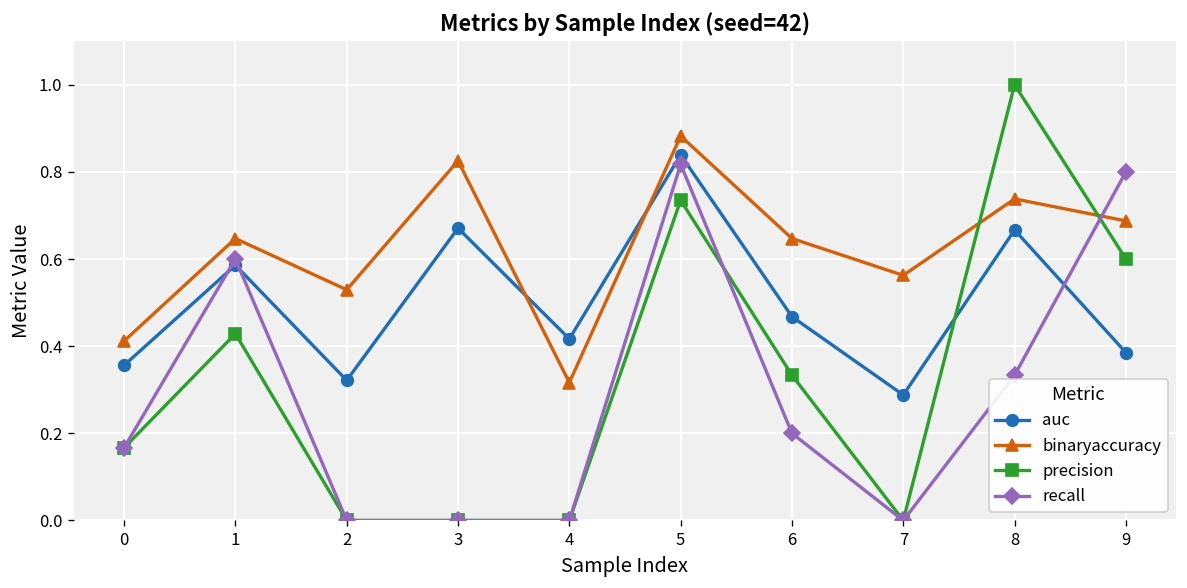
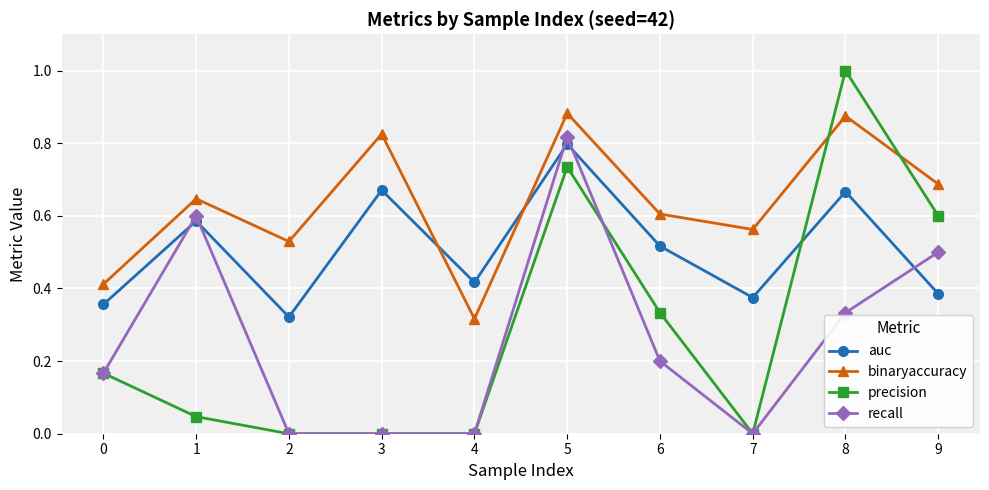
  {
    "auc": {
      "0": 0.36,
      "1": 0.59,
      "2": 0.32,
      "3": 0.67,
      "4": 0.42,
-     "5": 0.84,
-     "6": 0.47,
-     "7": 0.29,
+     "5": 0.80,
+     "6": 0.52,
+     "7": 0.38,
      "8": 0.67,
      "9": 0.39
    },
    "binaryaccuracy": {
      "0": 0.41,
      "1": 0.65,
      "2": 0.53,
      "3": 0.83,
      "4": 0.32,
      "5": 0.88,
-     "6": 0.65,
+     "6": 0.60,
      "7": 0.56,
-     "8": 0.74,
+     "8": 0.88,
      "9": 0.69
    },
    "precision": {
-     "1": 0.43,
+     "1": 0.05,
      "5": 0.73,
      "6": 0.33,
      "8": 1.00,
      "9": 0.60
    },
    "recall": {
      "1": 0.6,
      "5": 0.82,
      "6": 0.2,
      "8": 0.33,
-     "9": 0.8
+     "9": 0.5
    }
  }
